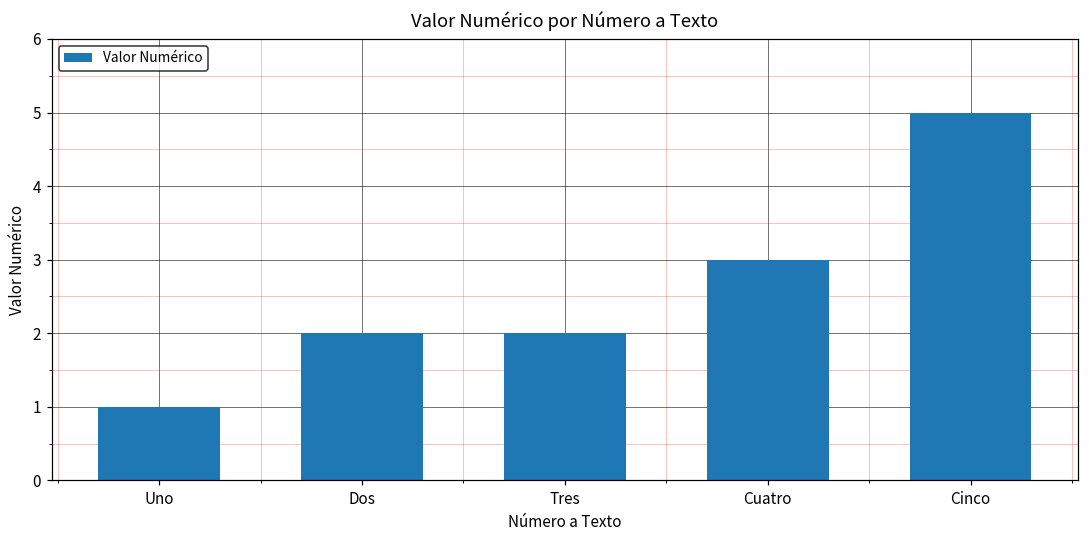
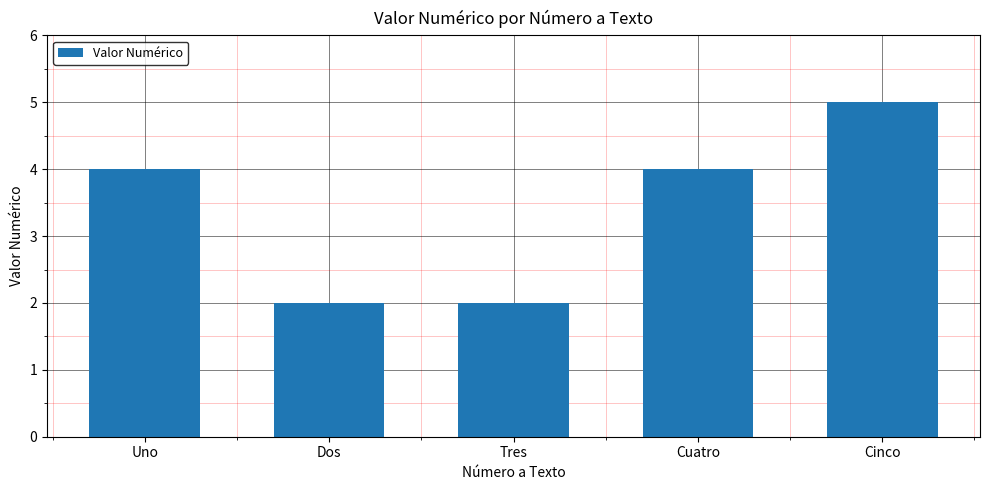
  {
-   "Uno": 1,
+   "Uno": 4,
    "Dos": 2,
    "Tres": 2,
-   "Cuatro": 3,
+   "Cuatro": 4,
    "Cinco": 5
  }
